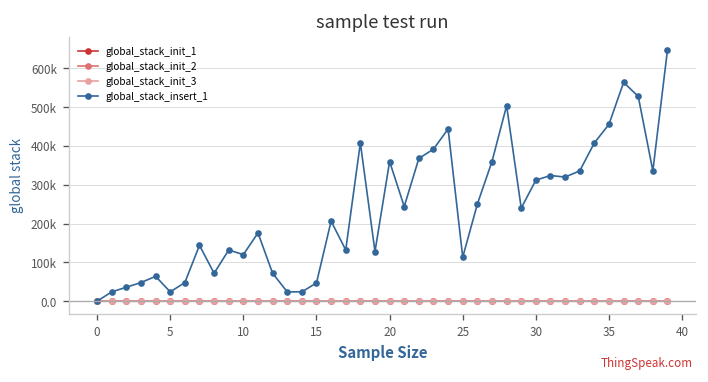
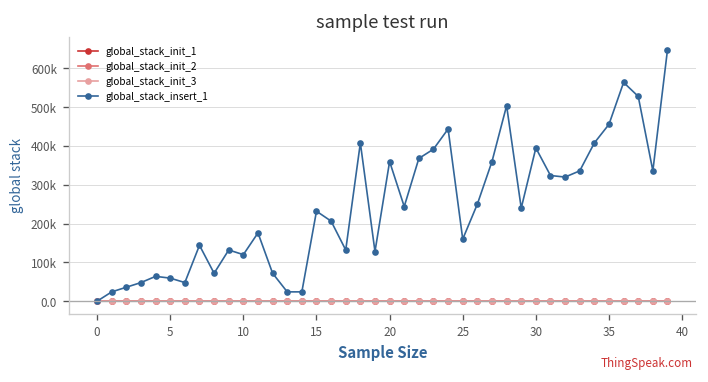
  {
    "global_stack_init_3": {
      "5": 0,
      "10": 0,
      "15": 0,
      "20": 0,
      "25": 0,
      "30": 0,
      "35": 0
    },
    "global_stack_insert_1": {
-     "5": 20000,
+     "5": 60000,
      "10": 120000,
-     "15": 50000,
+     "15": 230000,
      "20": 360000,
-     "25": 110000,
-     "30": 310000,
+     "25": 160000,
+     "30": 400000,
      "35": 460000
    }
  }
